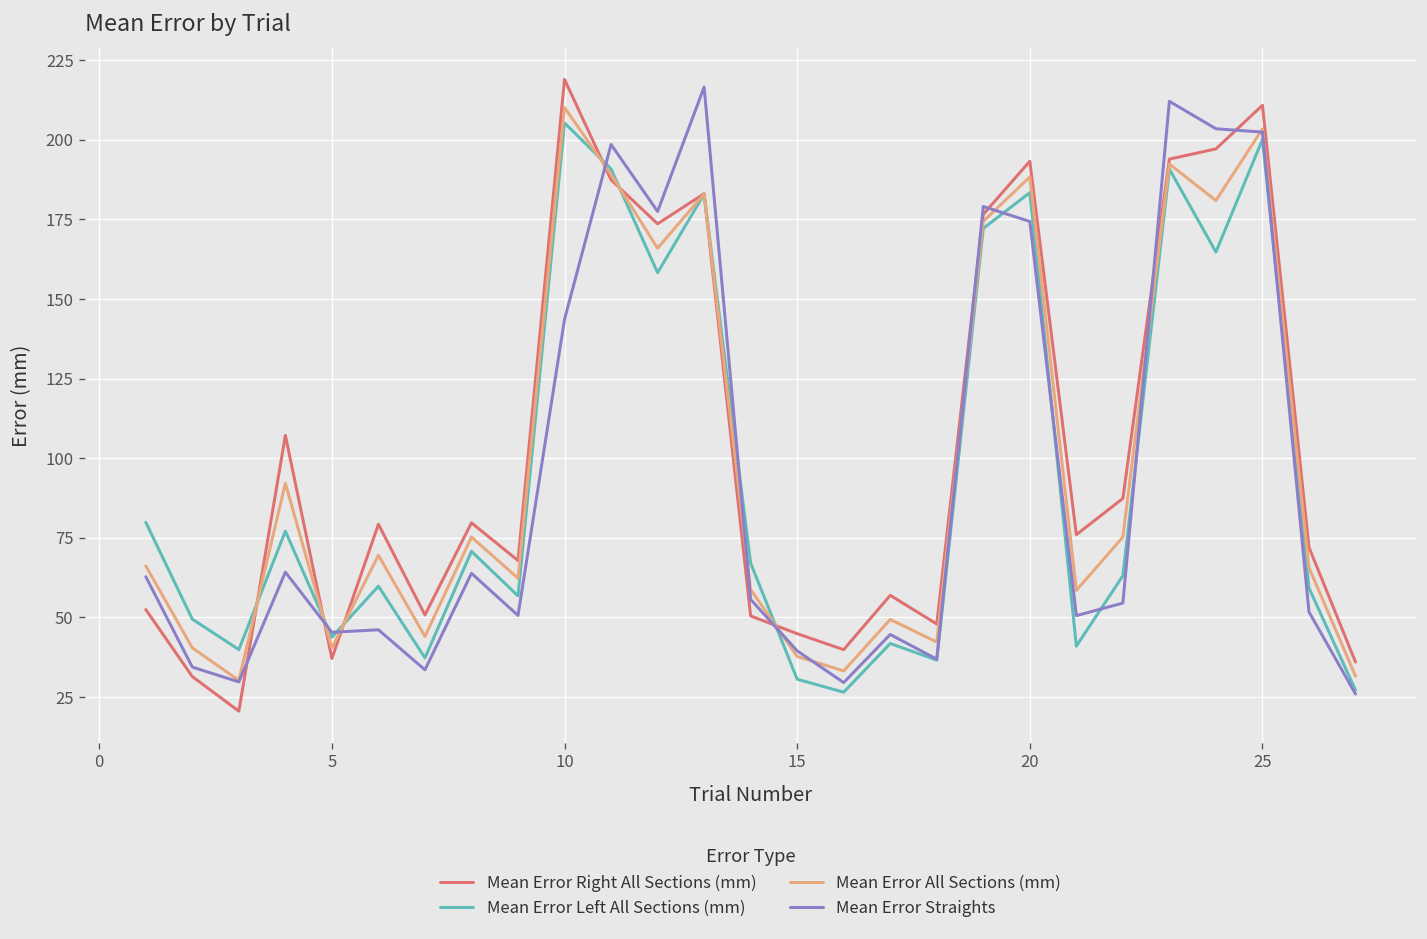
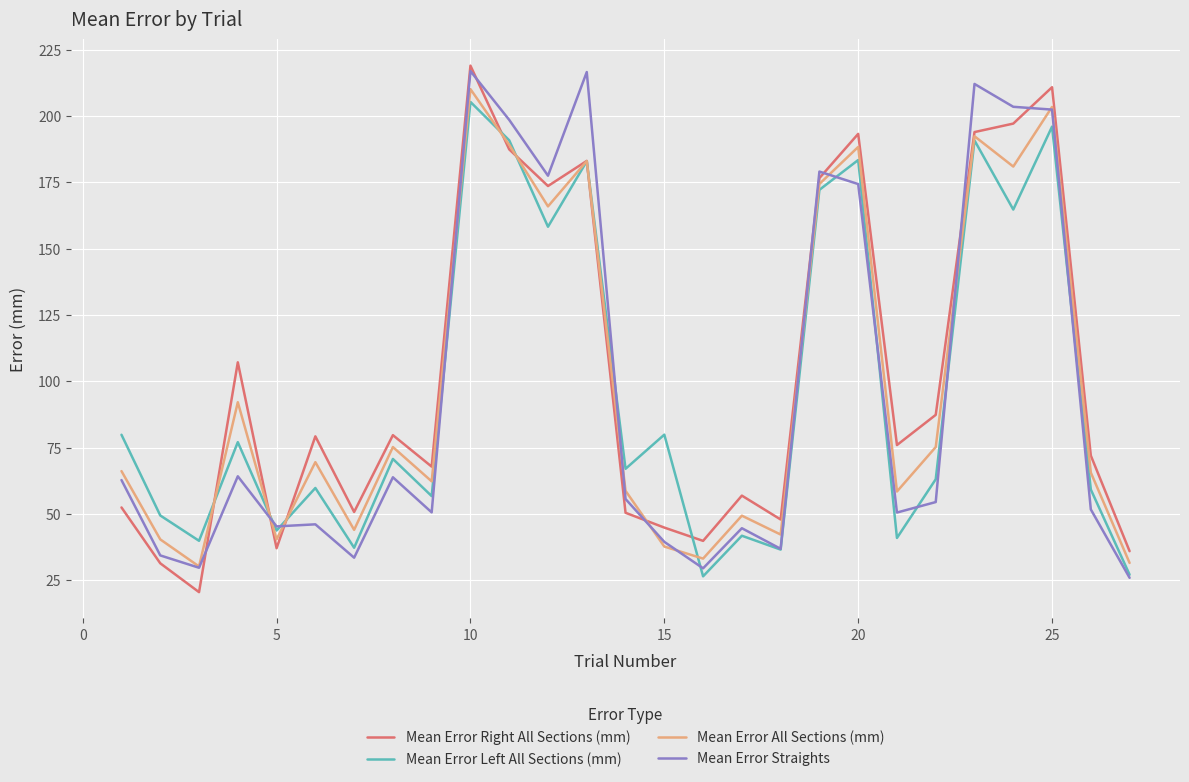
  {
    "Mean Error Left All Sections (mm)": {
      "5": 44,
      "10": 205,
-     "15": 31,
+     "15": 80,
      "20": 183,
-     "25": 200
+     "25": 196
    },
    "Mean Error Straights": {
      "5": 45,
-     "10": 144,
+     "10": 217,
      "15": 40,
      "20": 174,
      "25": 202
    }
  }
